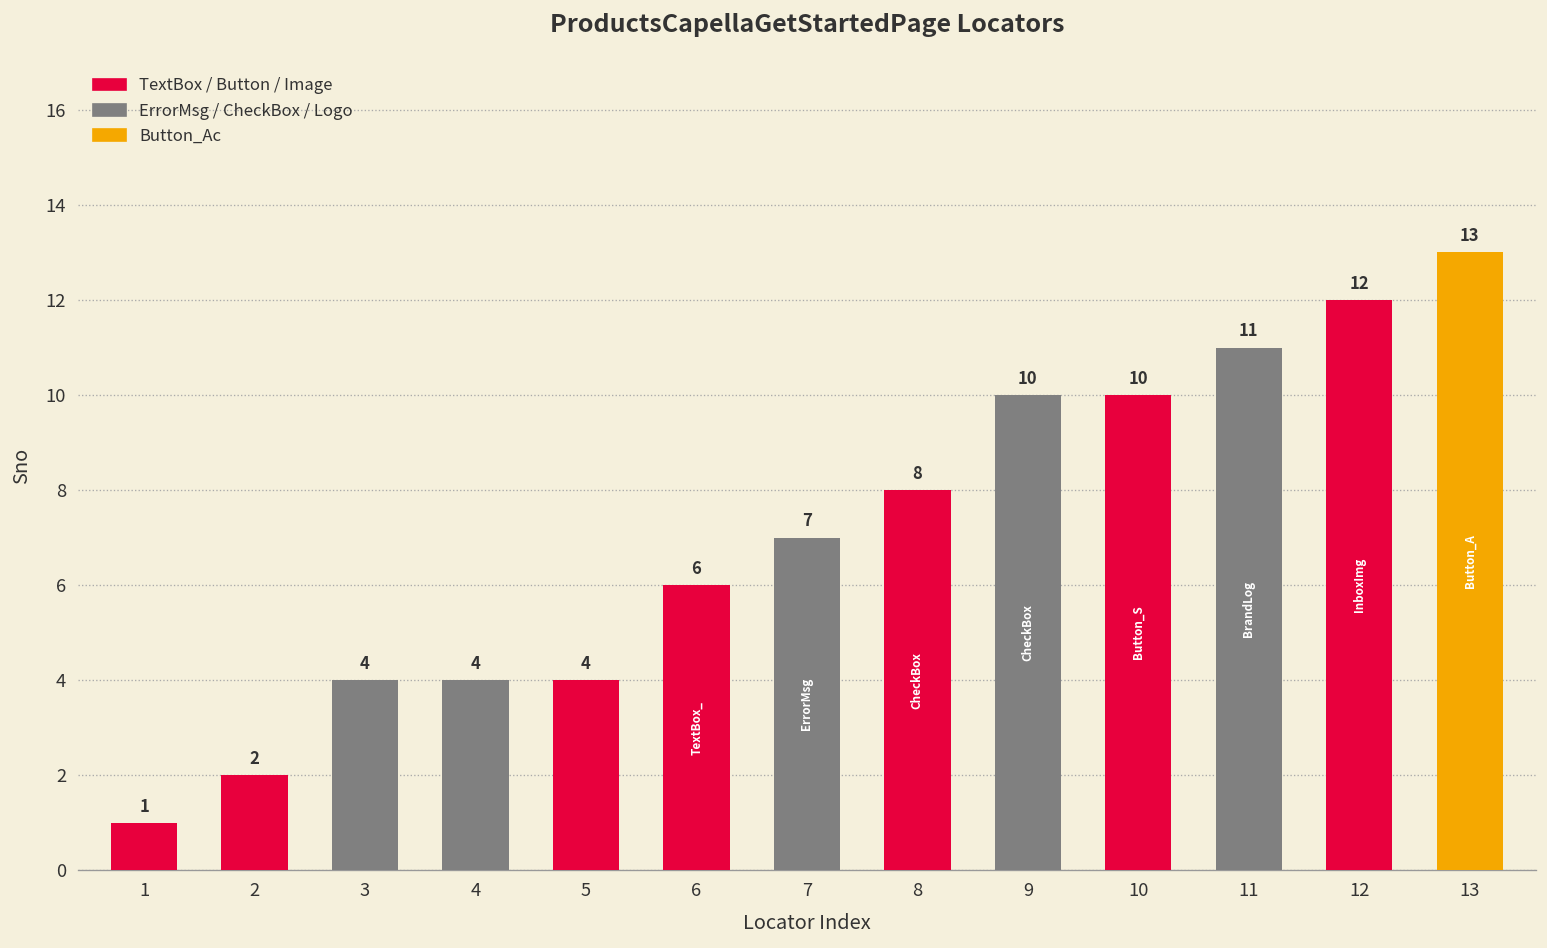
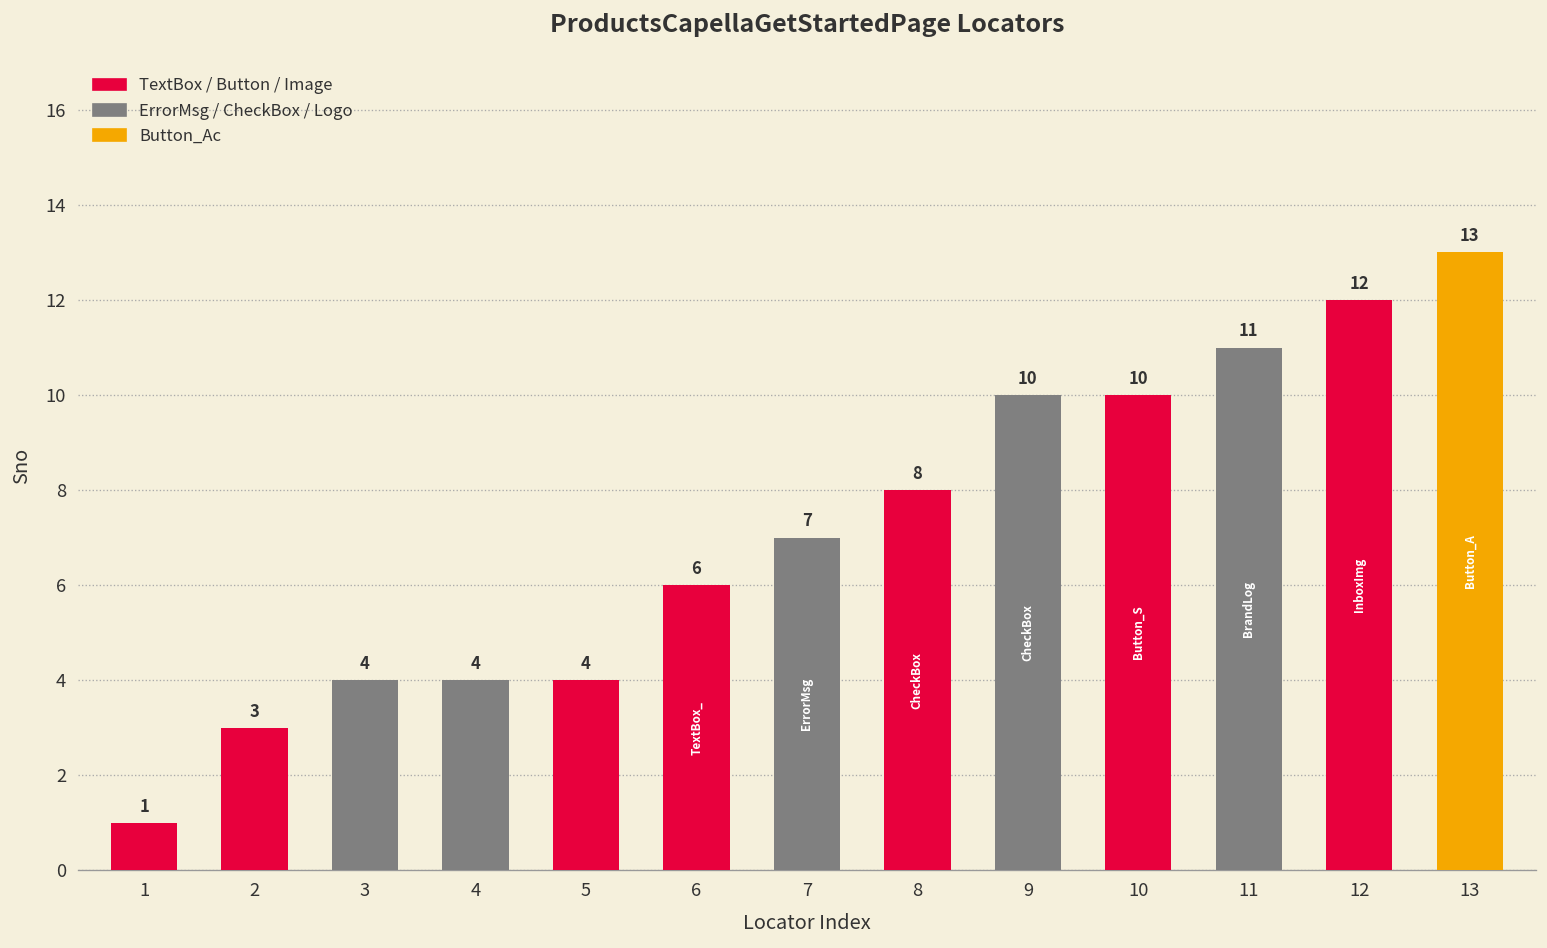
  {
    "1": 1,
-   "2": 2,
+   "2": 3,
    "3": 4,
    "4": 4,
    "5": 4,
    "6": 6,
    "7": 7,
    "8": 8,
    "9": 10,
    "10": 10,
    "11": 11,
    "12": 12,
    "13": 13
  }
